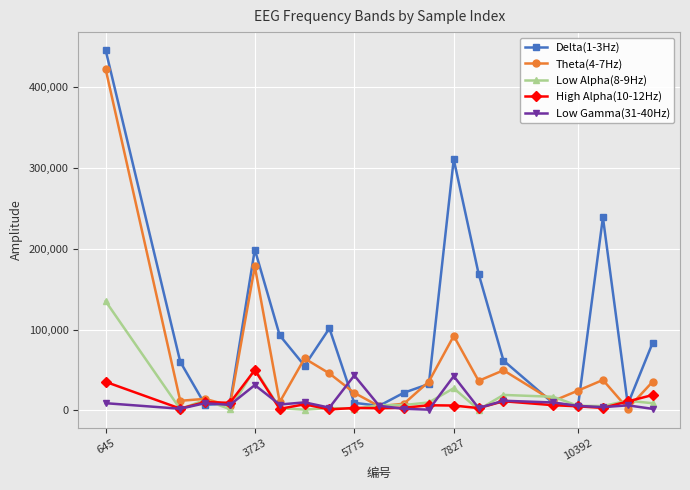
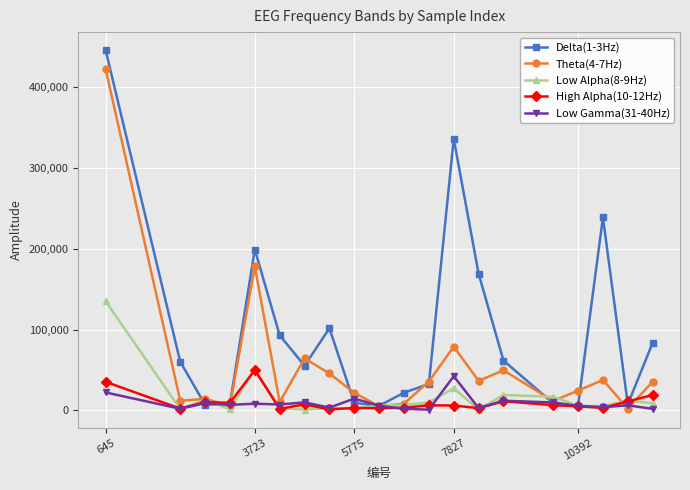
  {
    "Delta(1-3Hz)": {
      "645": "450,000",
      "3723": "200,000",
      "5775": "10,000",
-     "7827": "310,000"
+     "7827": "340,000"
    },
    "Theta(4-7Hz)": {
      "645": "420,000",
      "3723": "180,000",
      "5775": "20,000",
-     "7827": "90,000",
+     "7827": "80,000",
      "10392": "20,000"
    },
    "Low Alpha(8-9Hz)": {
      "645": "140,000",
      "7827": "30,000"
    },
    "High Alpha(10-12Hz)": {
      "645": "40,000",
      "7827": "10,000"
    },
    "Low Gamma(31-40Hz)": {
-     "645": "10,000",
-     "3723": "30,000",
-     "5775": "40,000",
+     "645": "20,000",
+     "3723": "10,000",
+     "5775": "10,000",
      "7827": "40,000"
    }
  }
